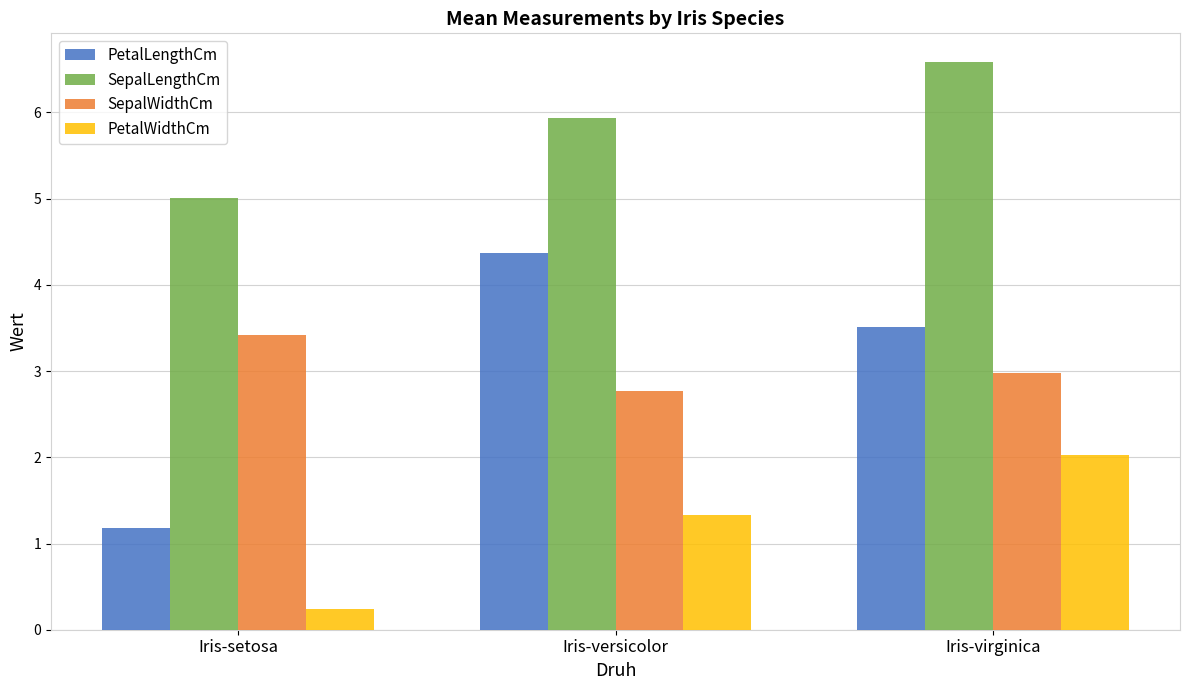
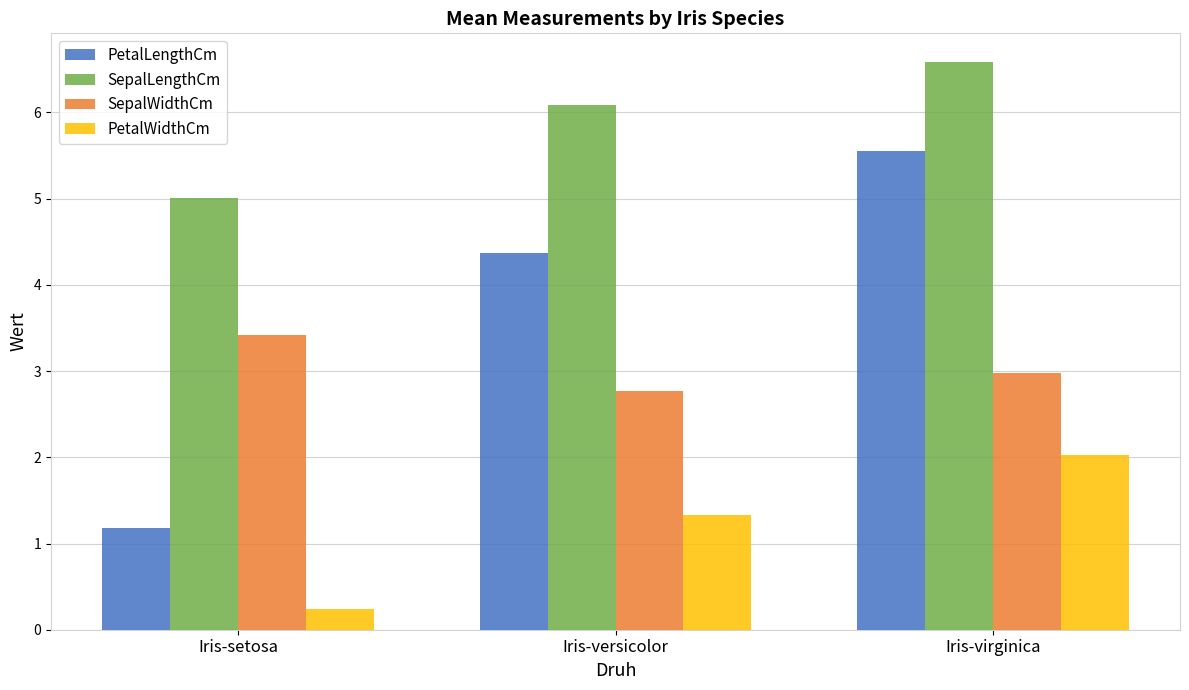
  {
    "PetalLengthCm": {
      "Iris-setosa": 1.2,
      "Iris-versicolor": 4.4,
-     "Iris-virginica": 3.5
+     "Iris-virginica": 5.6
    },
    "SepalLengthCm": {
      "Iris-setosa": 5.0,
-     "Iris-versicolor": 5.9,
+     "Iris-versicolor": 6.1,
      "Iris-virginica": 6.6
    },
    "SepalWidthCm": {
      "Iris-setosa": 3.4,
      "Iris-versicolor": 2.8,
      "Iris-virginica": 3.0
    },
    "PetalWidthCm": {
      "Iris-setosa": 0.2,
      "Iris-versicolor": 1.3,
      "Iris-virginica": 2.0
    }
  }
